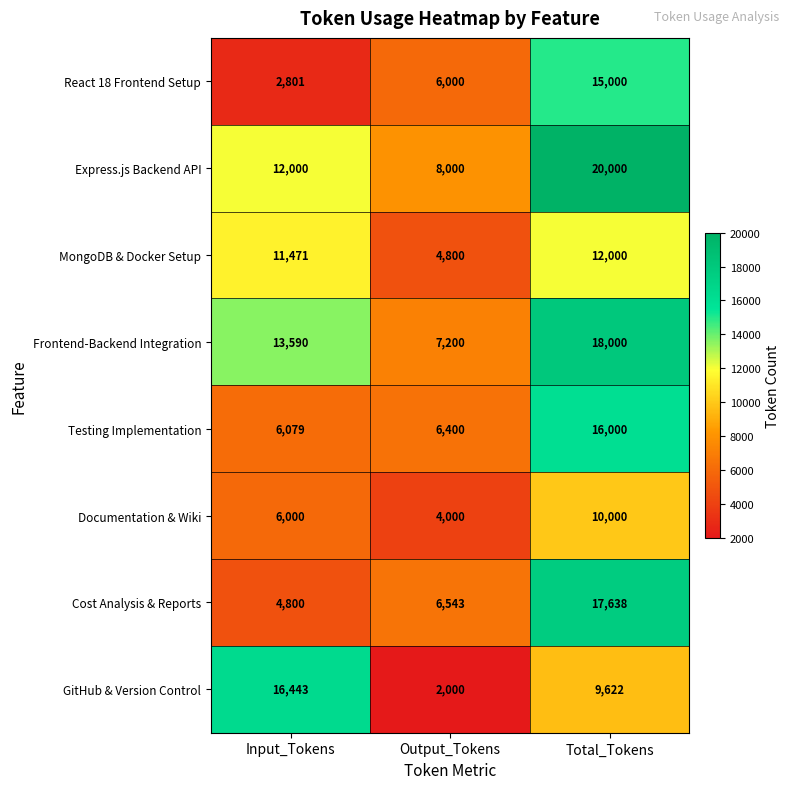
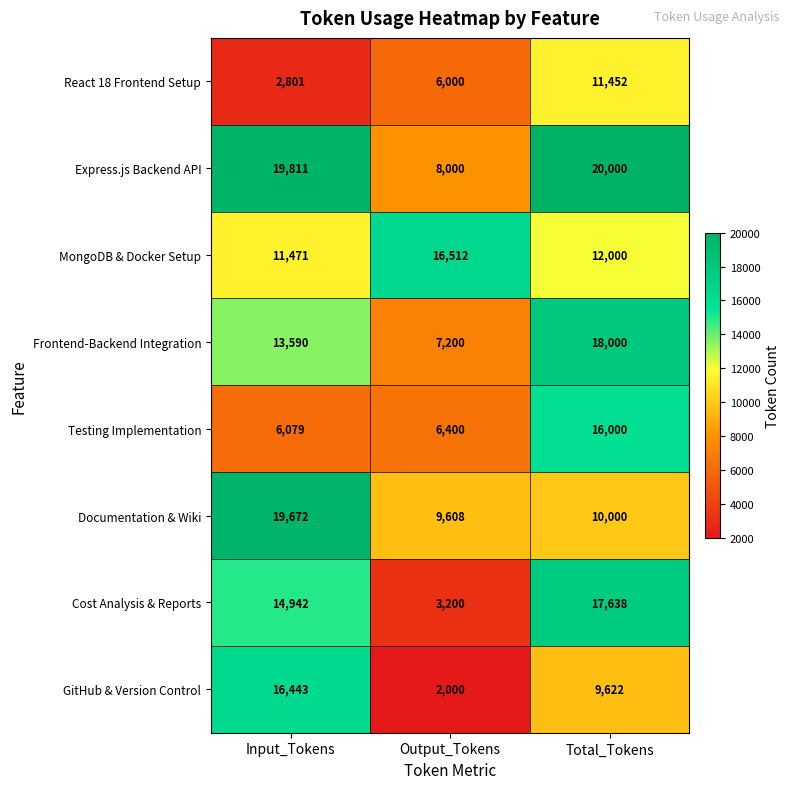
  {
    "React 18 Frontend Setup": {
      "Input_Tokens": "2,801",
      "Output_Tokens": "6,000",
-     "Total_Tokens": "15,000"
+     "Total_Tokens": "11,452"
    },
    "Express.js Backend API": {
-     "Input_Tokens": "12,000",
+     "Input_Tokens": "19,811",
      "Output_Tokens": "8,000",
      "Total_Tokens": "20,000"
    },
    "MongoDB & Docker Setup": {
      "Input_Tokens": "11,471",
-     "Output_Tokens": "4,800",
+     "Output_Tokens": "16,512",
      "Total_Tokens": "12,000"
    },
    "Frontend-Backend Integration": {
      "Input_Tokens": "13,590",
      "Output_Tokens": "7,200",
      "Total_Tokens": "18,000"
    },
    "Testing Implementation": {
      "Input_Tokens": "6,079",
      "Output_Tokens": "6,400",
      "Total_Tokens": "16,000"
    },
    "Documentation & Wiki": {
-     "Input_Tokens": "6,000",
-     "Output_Tokens": "4,000",
+     "Input_Tokens": "19,672",
+     "Output_Tokens": "9,608",
      "Total_Tokens": "10,000"
    },
    "Cost Analysis & Reports": {
-     "Input_Tokens": "4,800",
-     "Output_Tokens": "6,543",
+     "Input_Tokens": "14,942",
+     "Output_Tokens": "3,200",
      "Total_Tokens": "17,638"
    },
    "GitHub & Version Control": {
      "Input_Tokens": "16,443",
      "Output_Tokens": "2,000",
      "Total_Tokens": "9,622"
    }
  }
